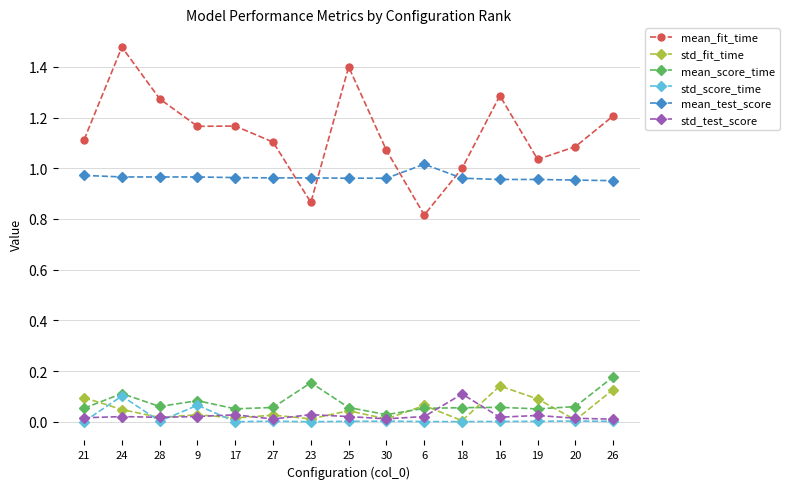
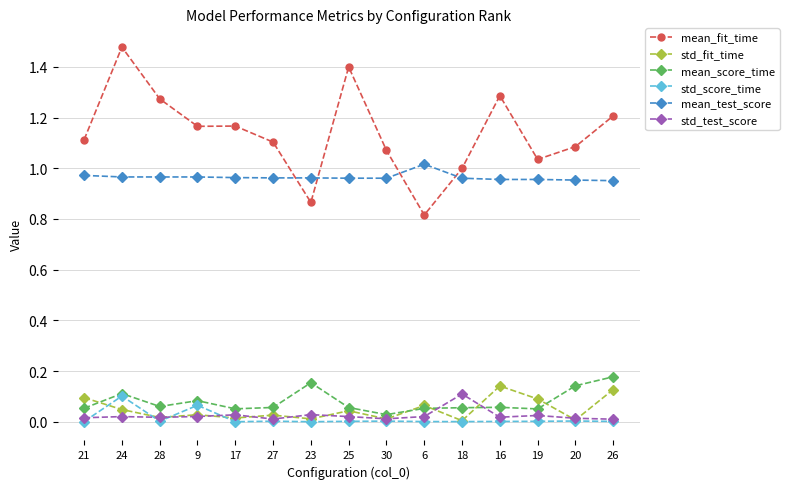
  {
    "mean_fit_time": {
      "21": 1.11,
      "24": 1.48,
      "28": 1.27,
      "9": 1.17,
      "17": 1.17,
      "27": 1.10,
      "23": 0.87,
      "25": 1.40,
      "30": 1.07,
      "6": 0.82,
      "18": 1.00,
      "16": 1.29,
      "19": 1.03,
      "20": 1.09,
      "26": 1.21
    },
    "std_fit_time": {
      "21": 0.10,
      "24": 0.05,
      "17": 0.02,
      "27": 0.03,
      "23": 0.01,
      "25": 0.04,
      "6": 0.06,
      "16": 0.14,
      "19": 0.09,
      "26": 0.13
    },
    "mean_score_time": {
      "21": 0.05,
      "28": 0.06,
      "9": 0.08,
      "17": 0.05,
      "27": 0.06,
      "23": 0.15,
      "25": 0.06,
      "30": 0.03,
      "6": 0.05,
      "18": 0.06,
      "16": 0.06,
      "19": 0.05,
-     "20": 0.06,
+     "20": 0.14,
      "26": 0.18
    },
    "std_score_time": {
      "21": 0.00,
      "28": 0.00,
      "9": 0.07,
      "17": 0.00,
      "23": 0.00,
      "25": 0.00,
      "6": 0.00,
      "16": 0.00,
      "19": 0.00
    },
    "mean_test_score": {
      "21": 0.97,
      "24": 0.97,
      "28": 0.97,
      "9": 0.97,
      "17": 0.96,
      "27": 0.96,
      "23": 0.96,
      "25": 0.96,
      "30": 0.96,
      "6": 1.02,
      "18": 0.96,
      "16": 0.96,
      "19": 0.96,
      "20": 0.95,
      "26": 0.95
    },
    "std_test_score": {
      "21": 0.02,
      "24": 0.02,
      "17": 0.03,
      "23": 0.03,
      "25": 0.02,
      "6": 0.02,
      "18": 0.11,
      "16": 0.02,
      "19": 0.03
    }
  }
